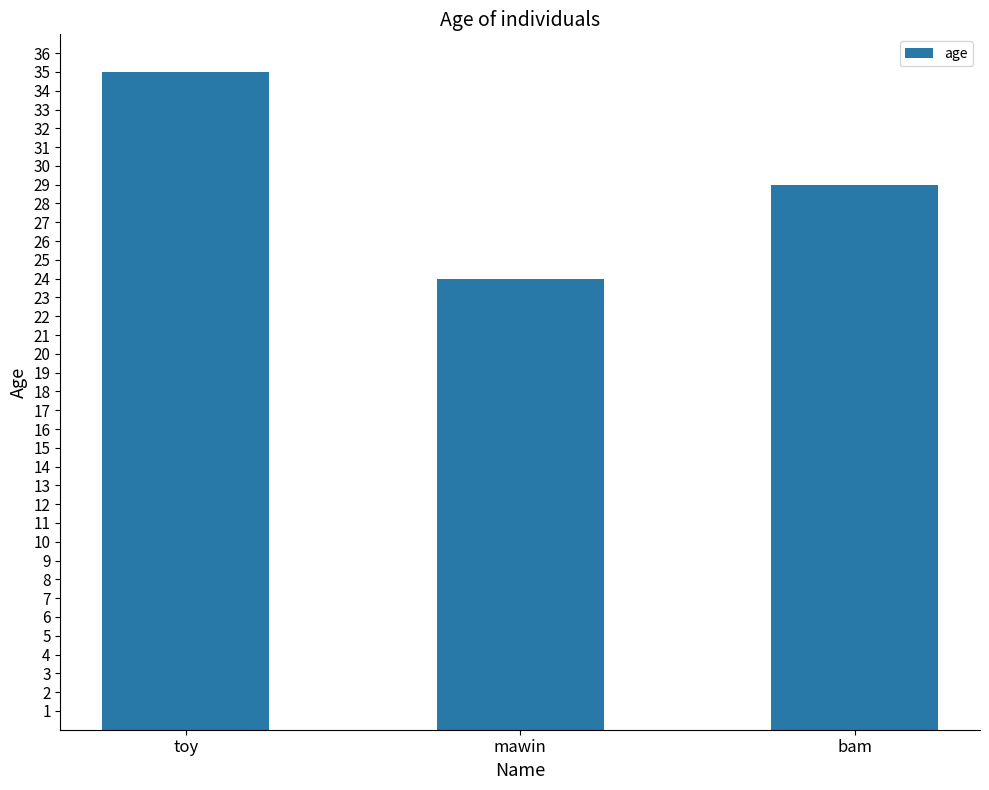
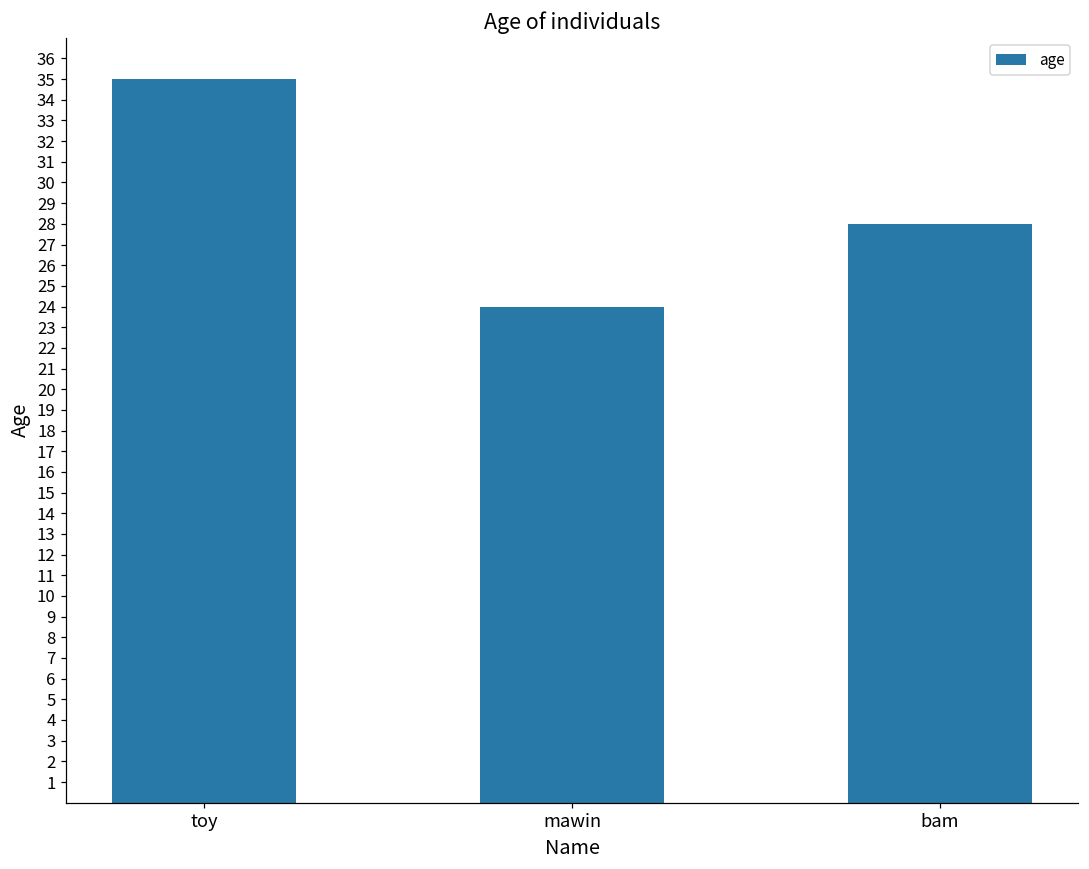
  {
    "toy": 35,
    "mawin": 24,
-   "bam": 29
+   "bam": 28
  }
